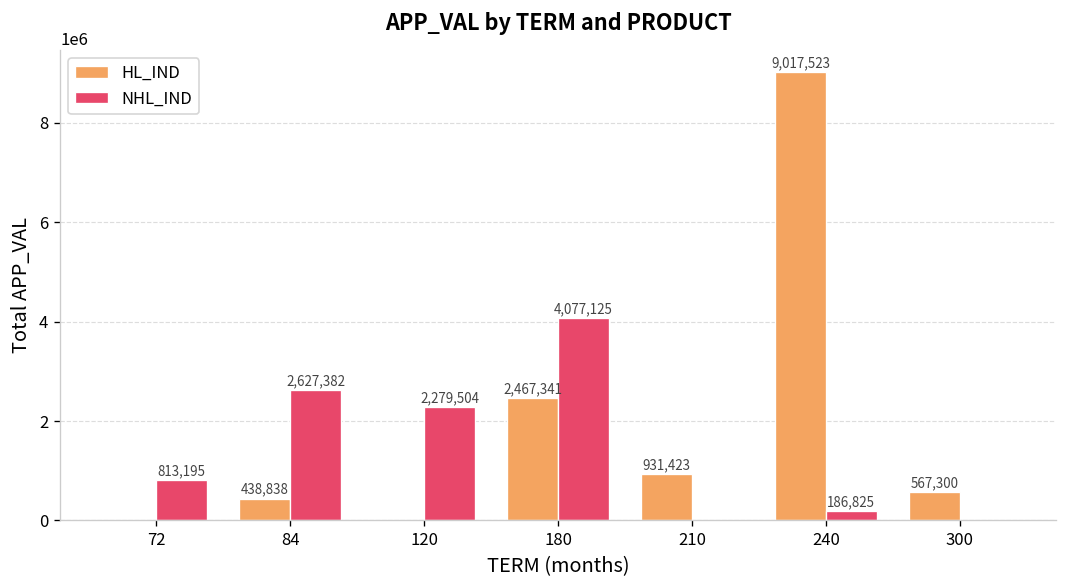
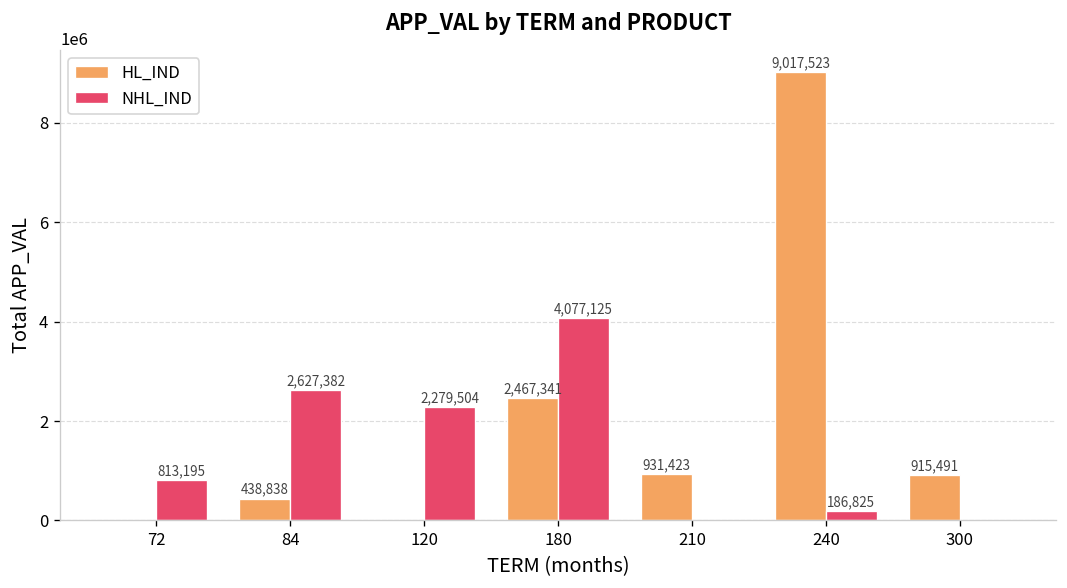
  {
    "HL_IND": {
      "84": "438,838",
      "180": "2,467,341",
      "210": "931,423",
      "240": "9,017,523",
-     "300": "567,300"
+     "300": "915,491"
    },
    "NHL_IND": {
      "72": "813,195",
      "84": "2,627,382",
      "120": "2,279,504",
      "180": "4,077,125",
      "240": "186,825"
    }
  }
